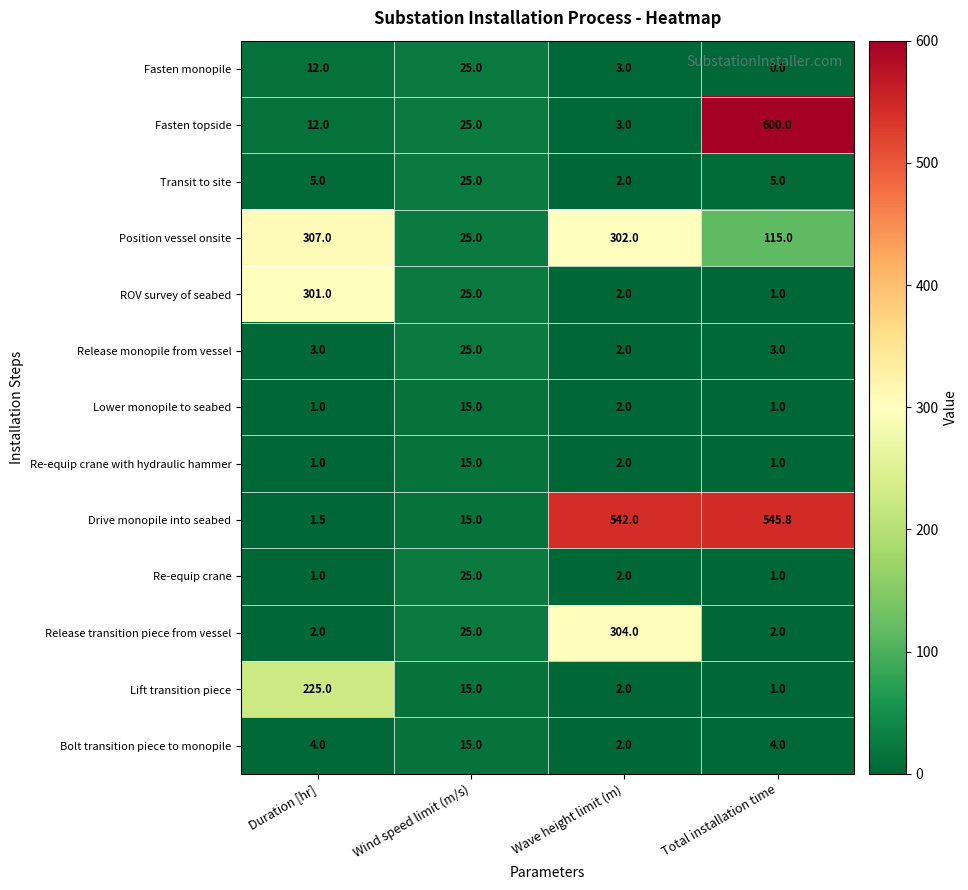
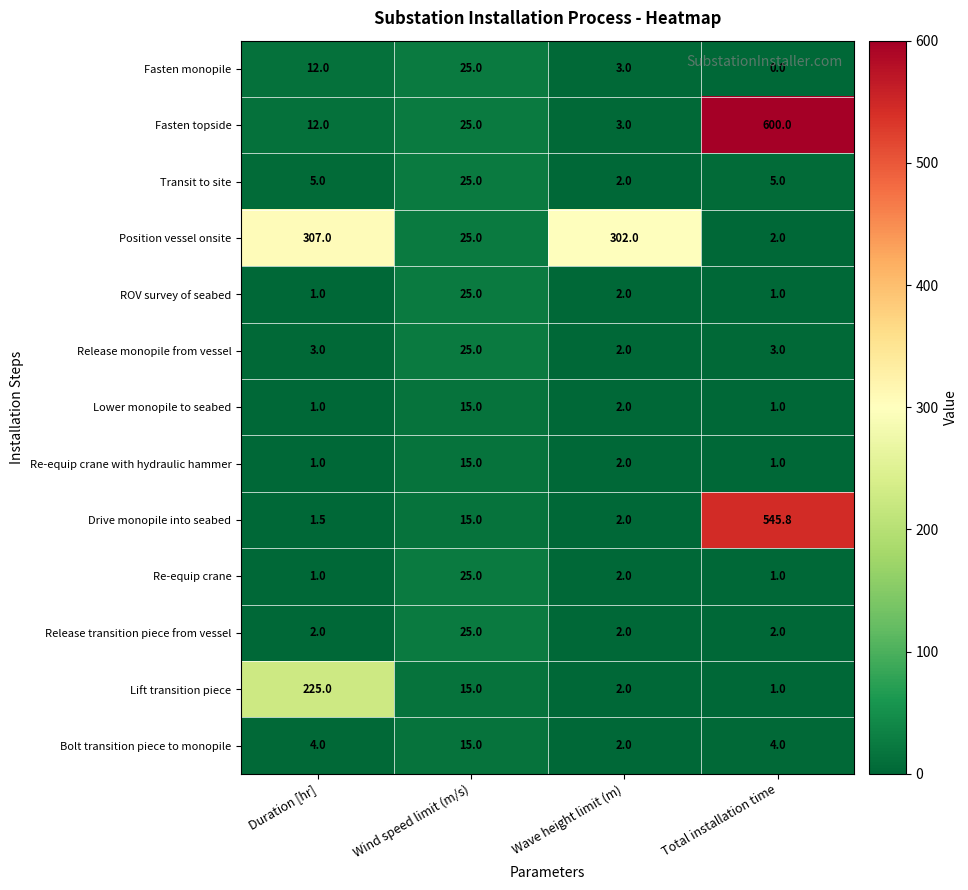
  {
    "Fasten monopile": {
      "Duration [hr]": 12.0,
      "Wind speed limit (m/s)": 25.0,
      "Wave height limit (m)": 3.0
    },
    "Fasten topside": {
      "Duration [hr]": 12.0,
      "Wind speed limit (m/s)": 25.0,
      "Wave height limit (m)": 3.0,
      "Total installation time": 600.0
    },
    "Transit to site": {
      "Duration [hr]": 5.0,
      "Wind speed limit (m/s)": 25.0,
      "Wave height limit (m)": 2.0,
      "Total installation time": 5.0
    },
    "Position vessel onsite": {
      "Duration [hr]": 307.0,
      "Wind speed limit (m/s)": 25.0,
      "Wave height limit (m)": 302.0,
-     "Total installation time": 115.0
+     "Total installation time": 2.0
    },
    "ROV survey of seabed": {
-     "Duration [hr]": 301.0,
+     "Duration [hr]": 1.0,
      "Wind speed limit (m/s)": 25.0,
      "Wave height limit (m)": 2.0,
      "Total installation time": 1.0
    },
    "Release monopile from vessel": {
      "Duration [hr]": 3.0,
      "Wind speed limit (m/s)": 25.0,
      "Wave height limit (m)": 2.0,
      "Total installation time": 3.0
    },
    "Lower monopile to seabed": {
      "Duration [hr]": 1.0,
      "Wind speed limit (m/s)": 15.0,
      "Wave height limit (m)": 2.0,
      "Total installation time": 1.0
    },
    "Re-equip crane with hydraulic hammer": {
      "Duration [hr]": 1.0,
      "Wind speed limit (m/s)": 15.0,
      "Wave height limit (m)": 2.0,
      "Total installation time": 1.0
    },
    "Drive monopile into seabed": {
      "Duration [hr]": 1.5,
      "Wind speed limit (m/s)": 15.0,
-     "Wave height limit (m)": 542.0,
+     "Wave height limit (m)": 2.0,
      "Total installation time": 545.8
    },
    "Re-equip crane": {
      "Duration [hr]": 1.0,
      "Wind speed limit (m/s)": 25.0,
      "Wave height limit (m)": 2.0,
      "Total installation time": 1.0
    },
    "Release transition piece from vessel": {
      "Duration [hr]": 2.0,
      "Wind speed limit (m/s)": 25.0,
-     "Wave height limit (m)": 304.0,
+     "Wave height limit (m)": 2.0,
      "Total installation time": 2.0
    },
    "Lift transition piece": {
      "Duration [hr]": 225.0,
      "Wind speed limit (m/s)": 15.0,
      "Wave height limit (m)": 2.0,
      "Total installation time": 1.0
    },
    "Bolt transition piece to monopile": {
      "Duration [hr]": 4.0,
      "Wind speed limit (m/s)": 15.0,
      "Wave height limit (m)": 2.0,
      "Total installation time": 4.0
    }
  }
